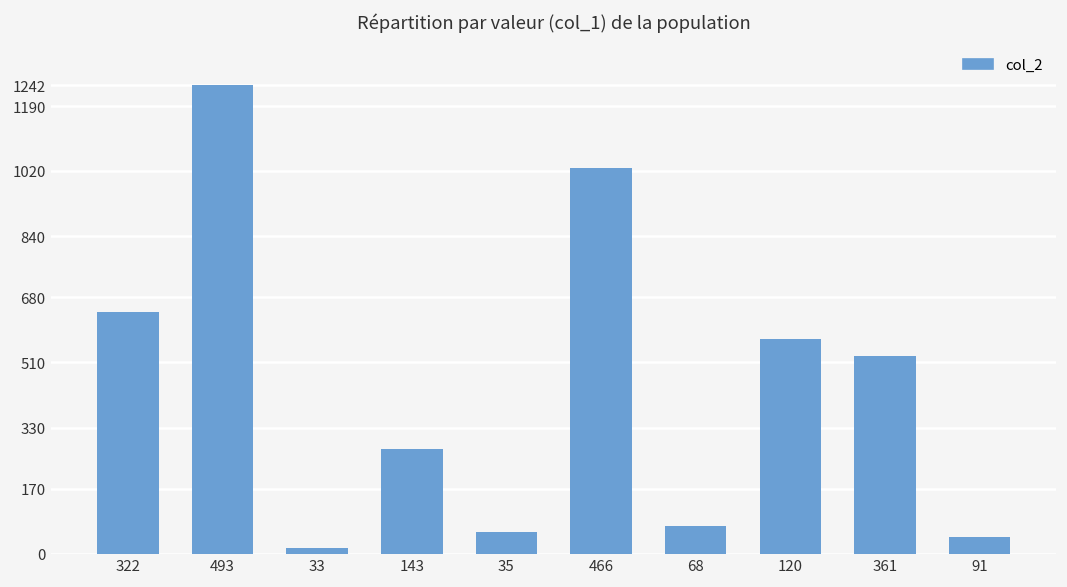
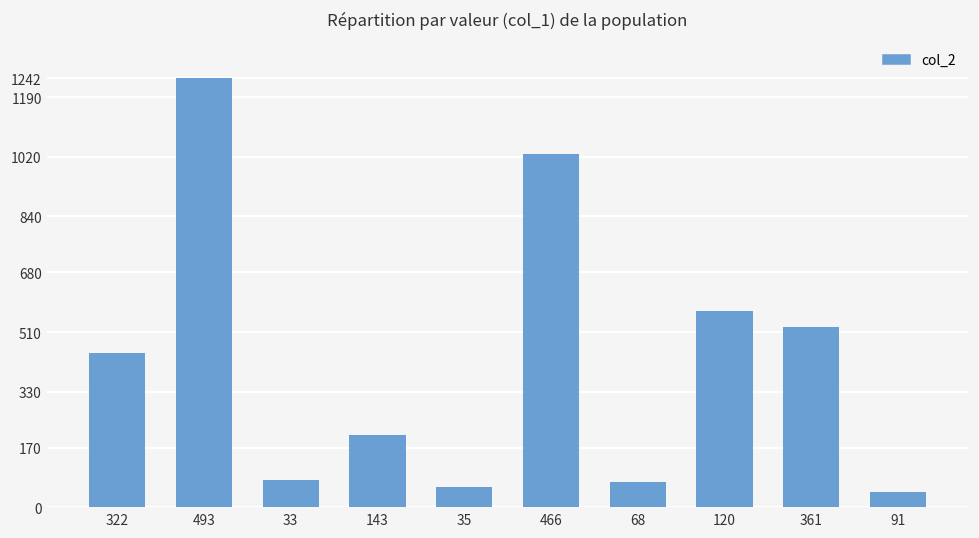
  {
-   "322": 640,
+   "322": 450,
    "493": 1240,
-   "33": 10,
-   "143": 280,
+   "33": 80,
+   "143": 210,
    "35": 60,
    "466": 1020,
    "68": 70,
    "120": 570,
    "361": 520,
    "91": 40
  }
